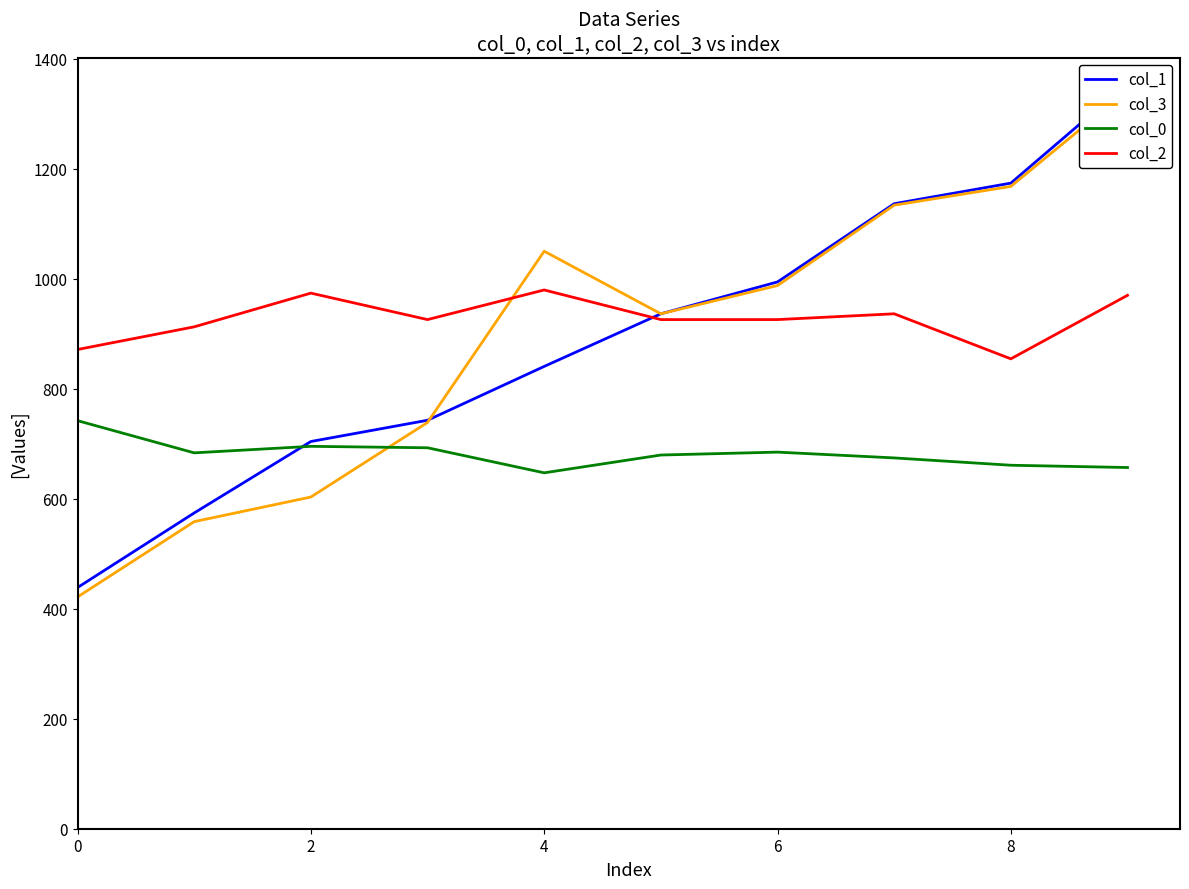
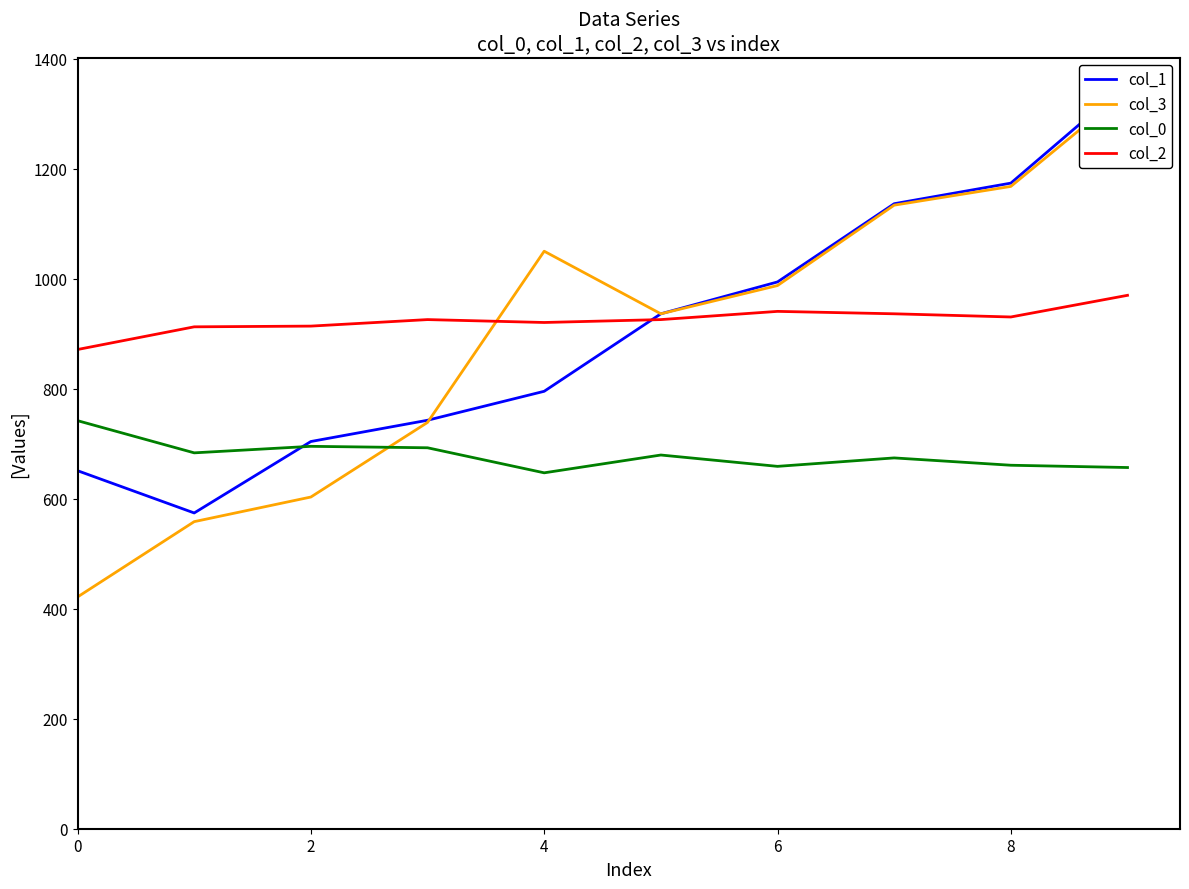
  {
    "col_1": {
-     "0": 440,
+     "0": 650,
      "2": 700,
-     "4": 840,
+     "4": 800,
      "6": 990,
      "8": 1170
    },
    "col_3": {
      "0": 420,
      "2": 600,
      "4": 1050,
      "6": 990,
      "8": 1170
    },
    "col_0": {
      "0": 740,
      "2": 700,
      "4": 650,
-     "6": 680,
+     "6": 660,
      "8": 660
    },
    "col_2": {
      "0": 870,
-     "2": 970,
-     "4": 980,
-     "6": 930,
-     "8": 850
+     "2": 910,
+     "4": 920,
+     "6": 940,
+     "8": 930
    }
  }
